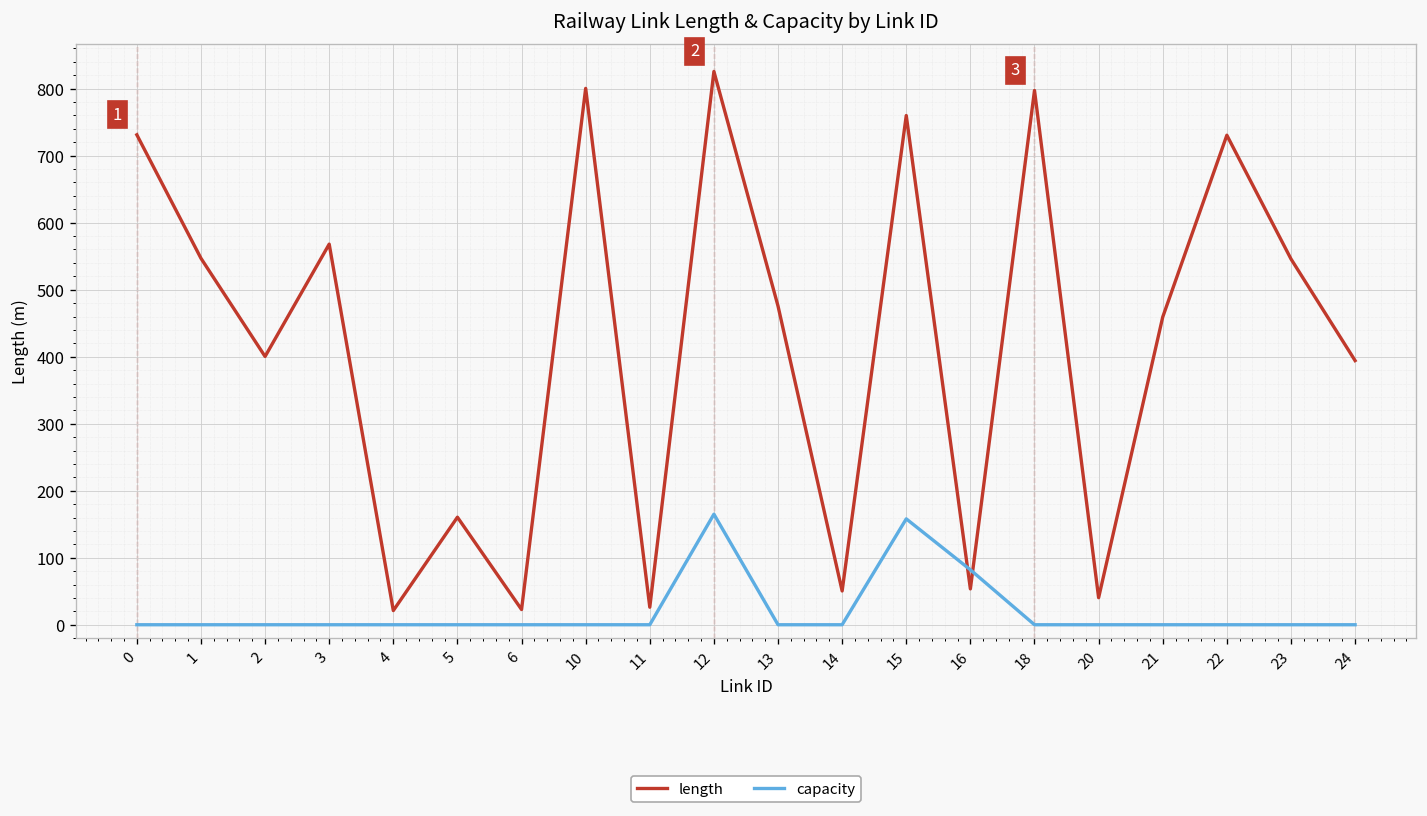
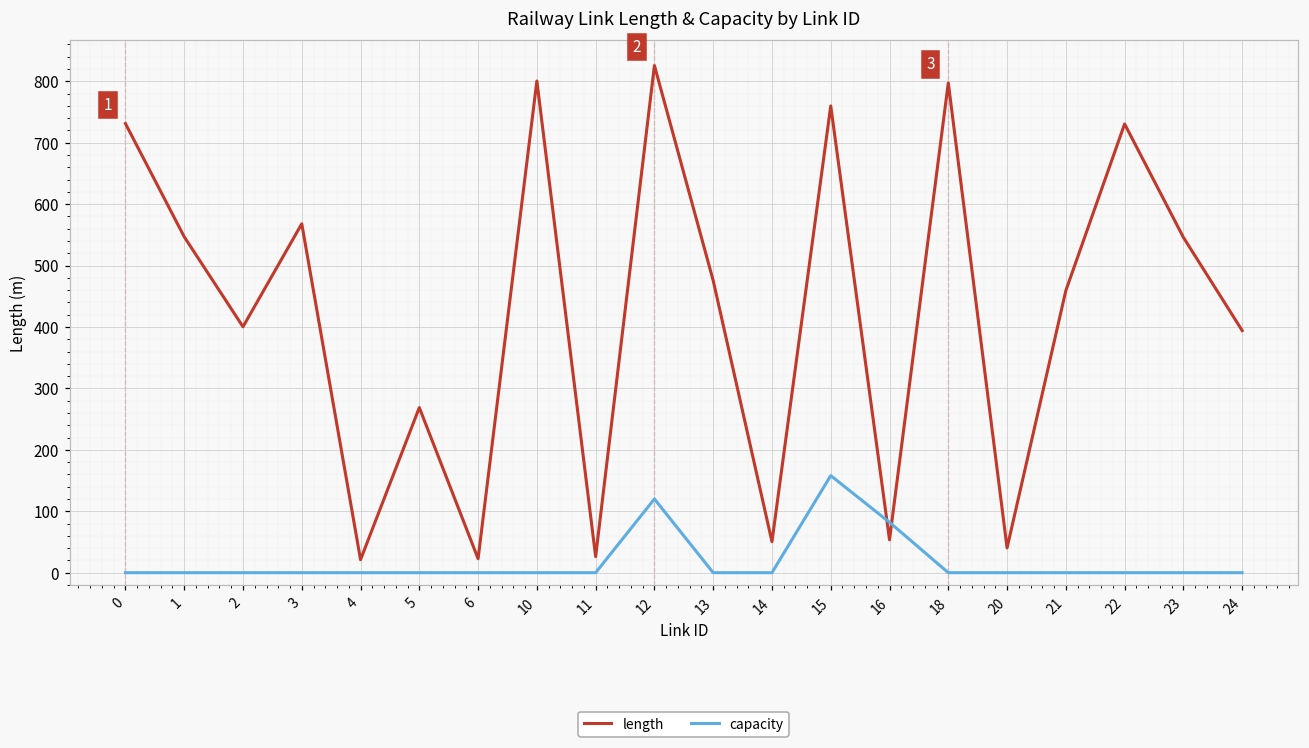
  {
    "length": {
      "1": 550,
      "2": 400,
      "3": 570,
      "4": 20,
-     "5": 160,
+     "5": 270,
      "6": 20,
      "10": 800,
      "11": 30,
      "13": 480,
      "14": 50,
      "15": 760,
      "16": 50,
      "20": 40,
      "21": 460,
      "22": 730,
      "23": 550,
      "24": 390
    },
    "capacity": {
      "0": 0,
      "1": 0,
      "2": 0,
      "3": 0,
      "4": 0,
      "5": 0,
      "6": 0,
      "10": 0,
      "11": 0,
-     "12": 170,
+     "12": 120,
      "13": 0,
      "14": 0,
      "15": 160,
      "16": 80,
      "18": 0,
      "20": 0,
      "21": 0,
      "22": 0,
      "23": 0,
      "24": 0
    }
  }
